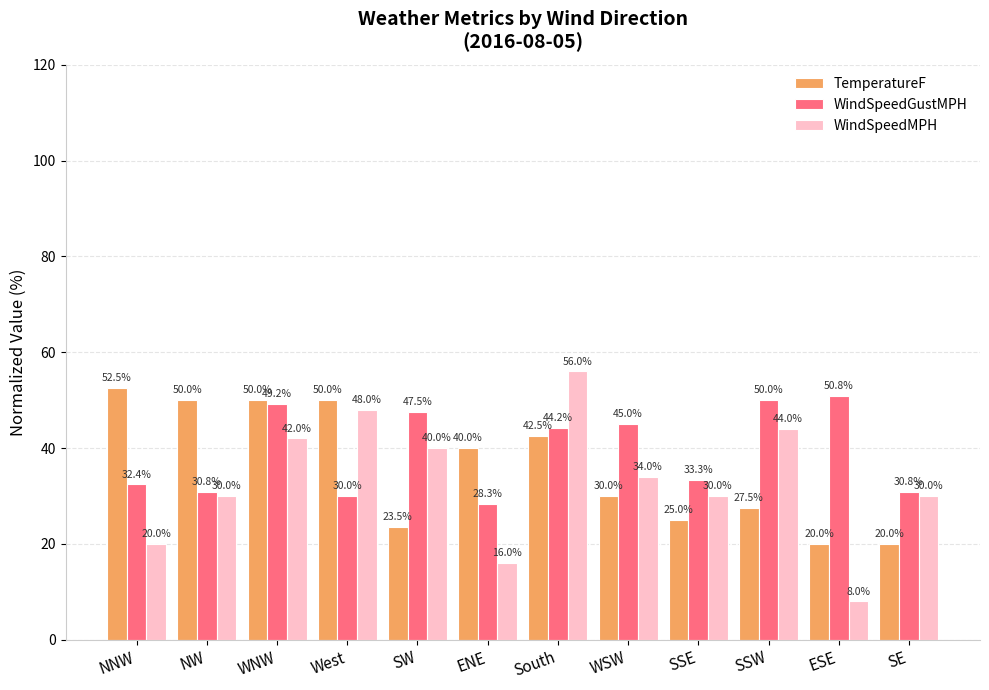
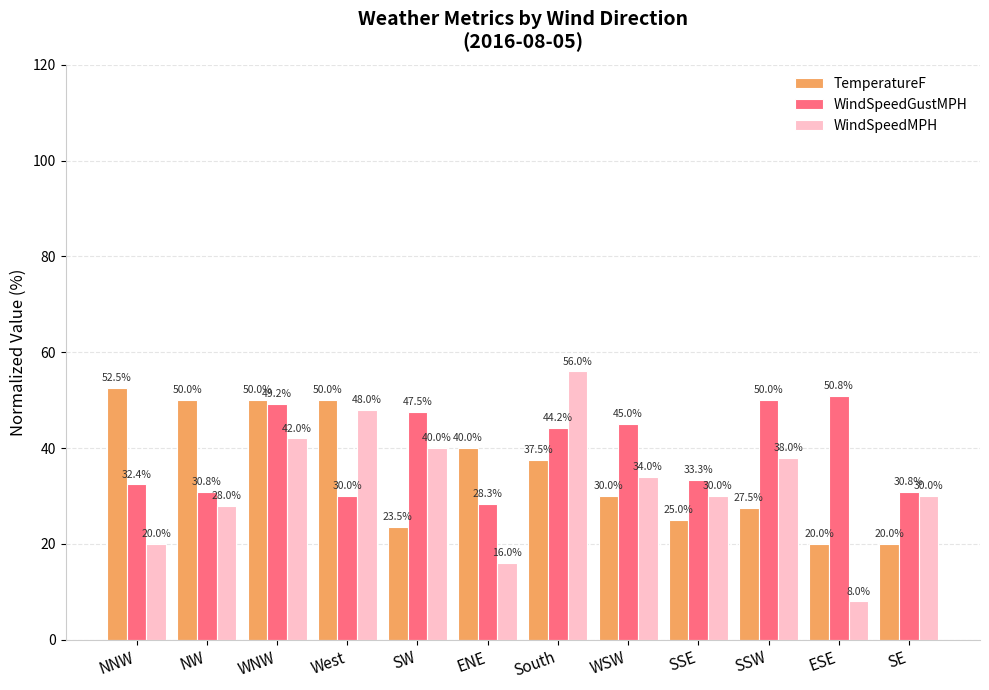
  {
    "TemperatureF": {
      "NNW": "52.5%",
      "NW": "50.0%",
      "West": "50.0%",
      "SW": "23.5%",
      "ENE": "40.0%",
-     "South": "42.5%",
+     "South": "37.5%",
      "WSW": "30.0%",
      "SSE": "25.0%",
      "SSW": "27.5%",
      "ESE": "20.0%",
      "SE": "20.0%"
    },
    "WindSpeedGustMPH": {
      "NNW": "32.4%",
      "West": "30.0%",
      "SW": "47.5%",
      "ENE": "28.3%",
      "South": "44.2%",
      "WSW": "45.0%",
      "SSE": "33.3%",
      "SSW": "50.0%",
      "ESE": "50.8%"
    },
    "WindSpeedMPH": {
      "NNW": "20.0%",
-     "NW": "30.0%",
+     "NW": "28.0%",
      "WNW": "42.0%",
      "West": "48.0%",
      "SW": "40.0%",
      "ENE": "16.0%",
      "South": "56.0%",
      "WSW": "34.0%",
      "SSE": "30.0%",
-     "SSW": "44.0%",
+     "SSW": "38.0%",
      "ESE": "8.0%"
    }
  }
